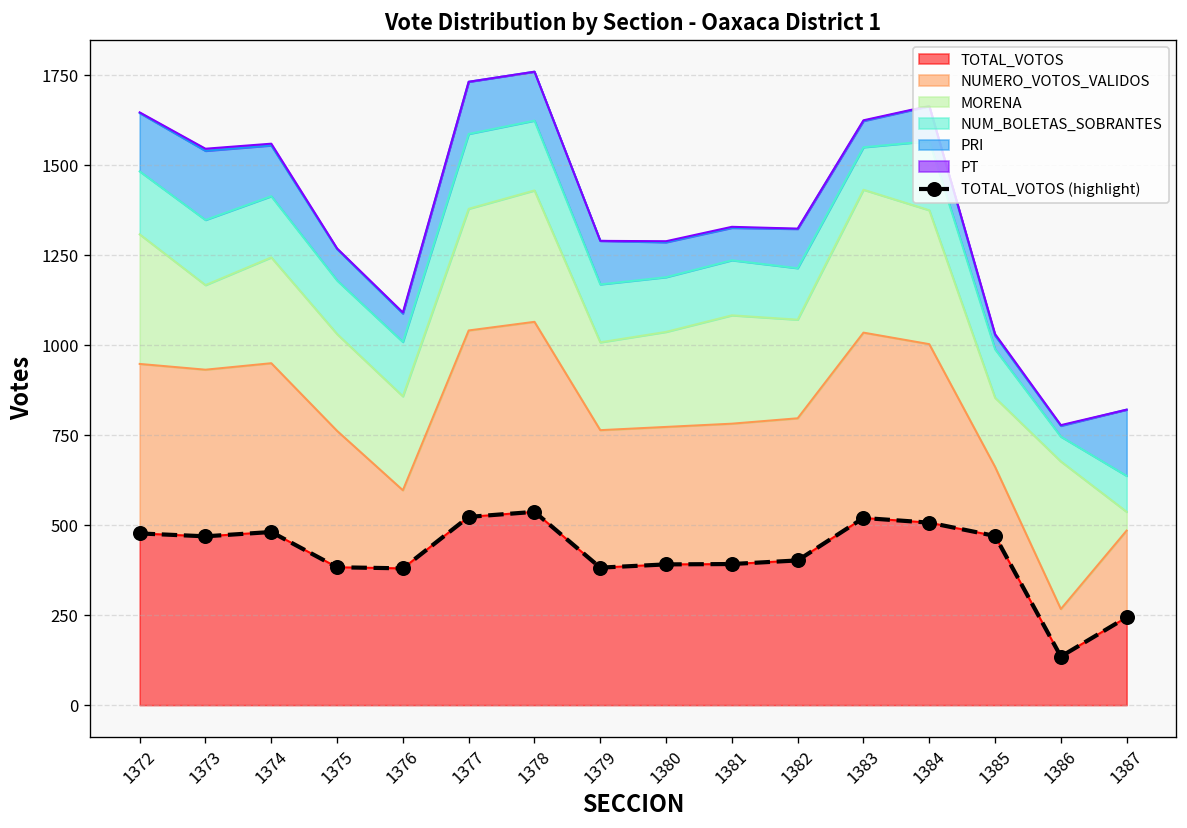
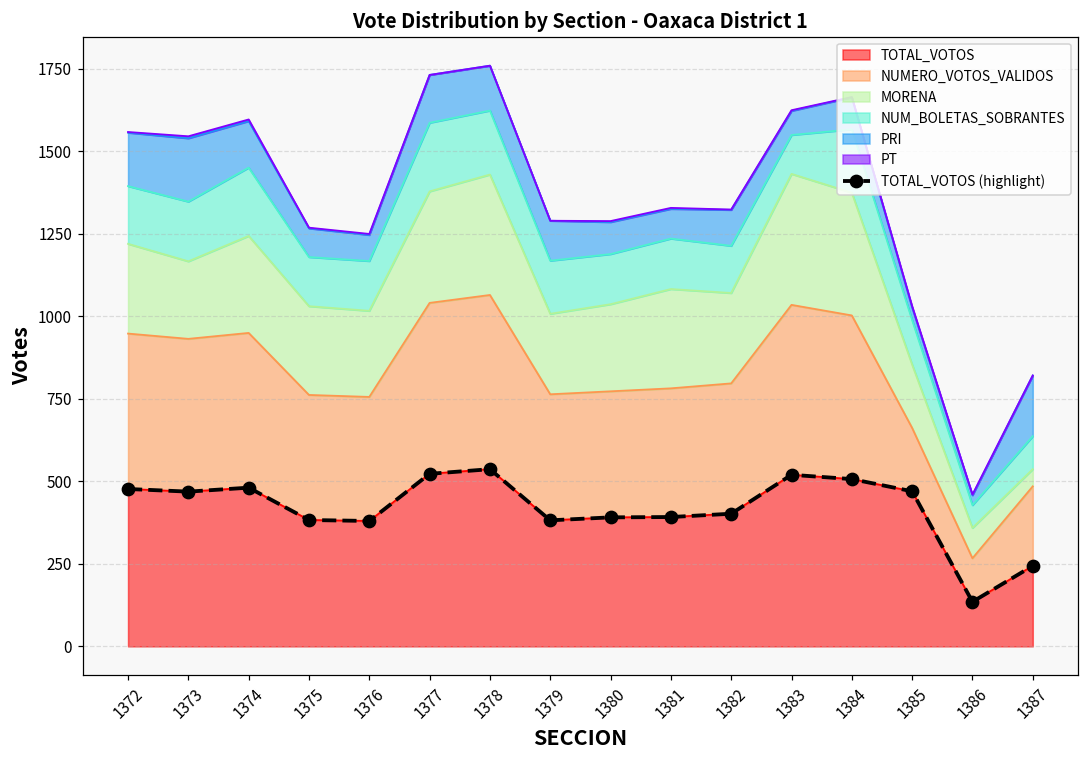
  {
    "TOTAL_VOTOS": {
      "1372": 480,
      "1373": 470,
      "1374": 480,
      "1375": 380,
      "1376": 380,
      "1377": 520,
      "1378": 540,
      "1379": 380,
      "1380": 390,
      "1381": 390,
      "1382": 400,
      "1383": 520,
      "1384": 510,
      "1385": 470,
      "1386": 140,
      "1387": 240
    },
    "NUMERO_VOTOS_VALIDOS": {
      "1372": 470,
      "1373": 460,
      "1374": 470,
      "1375": 380,
-     "1376": 220,
+     "1376": 380,
      "1377": 520,
      "1378": 530,
      "1379": 380,
      "1380": 380,
      "1381": 390,
      "1382": 400,
      "1383": 520,
      "1384": 500,
      "1385": 190,
      "1386": 130,
      "1387": 240
    },
    "MORENA": {
-     "1372": 360,
+     "1372": 270,
      "1373": 240,
      "1374": 290,
      "1375": 270,
      "1376": 260,
      "1377": 340,
      "1378": 370,
      "1379": 240,
      "1380": 260,
      "1381": 300,
      "1382": 270,
      "1383": 400,
      "1385": 190,
-     "1386": 410,
+     "1386": 90,
      "1387": 50
    },
    "NUM_BOLETAS_SOBRANTES": {
      "1372": 180,
      "1373": 180,
-     "1374": 170,
+     "1374": 210,
      "1375": 150,
      "1376": 150,
      "1377": 210,
      "1378": 190,
      "1379": 160,
      "1380": 150,
      "1381": 150,
      "1382": 140,
      "1383": 120,
      "1385": 140,
      "1386": 70,
      "1387": 100
    }
  }
